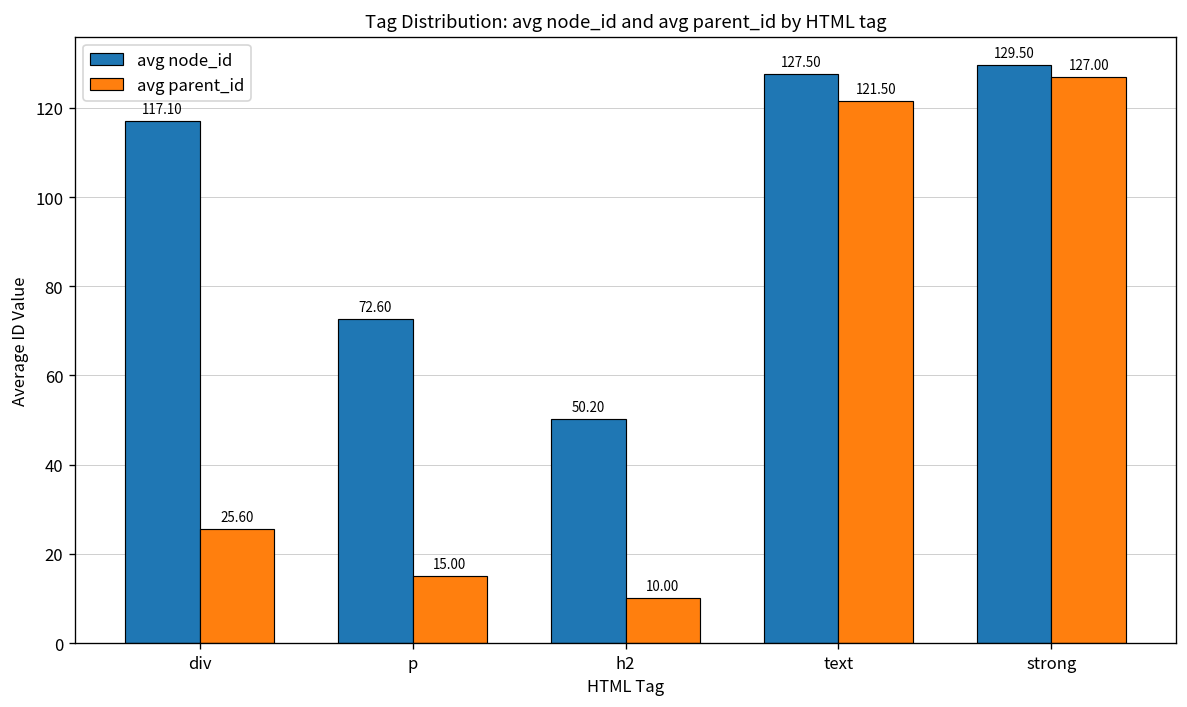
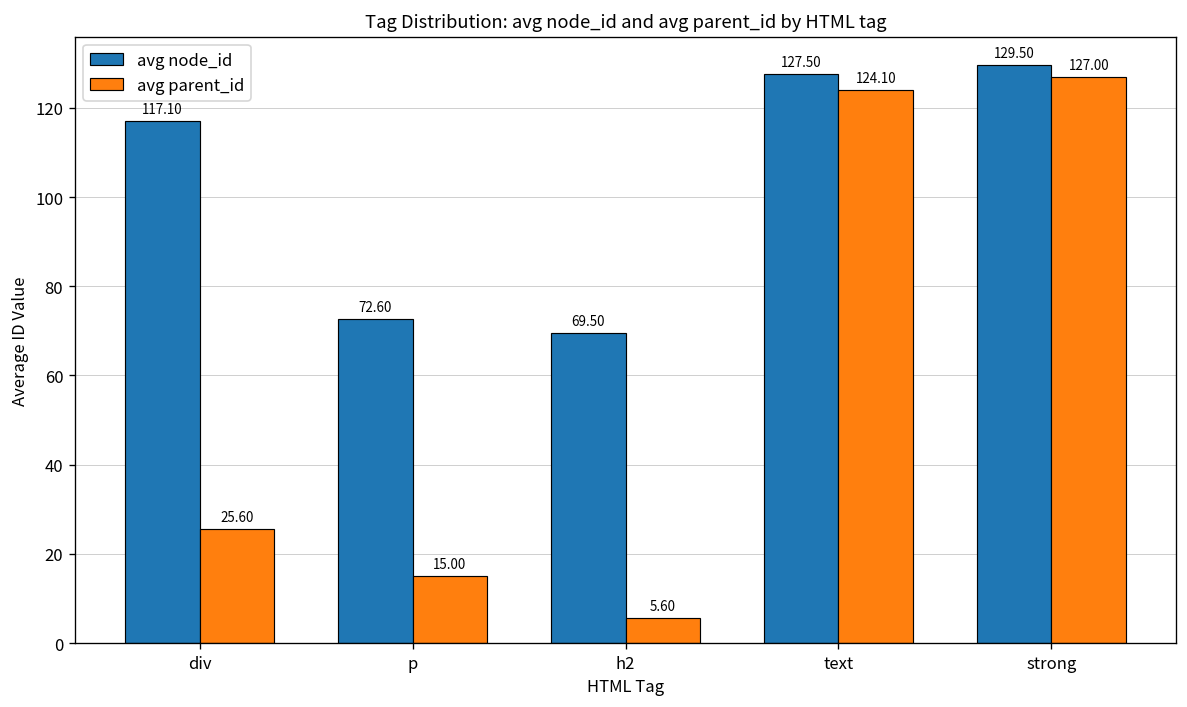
  {
    "avg node_id": {
      "div": 117.10,
      "p": 72.60,
-     "h2": 50.20,
+     "h2": 69.50,
      "text": 127.50,
      "strong": 129.50
    },
    "avg parent_id": {
      "div": 25.60,
      "p": 15.00,
-     "h2": 10.00,
-     "text": 121.50,
+     "h2": 5.60,
+     "text": 124.10,
      "strong": 127.00
    }
  }
